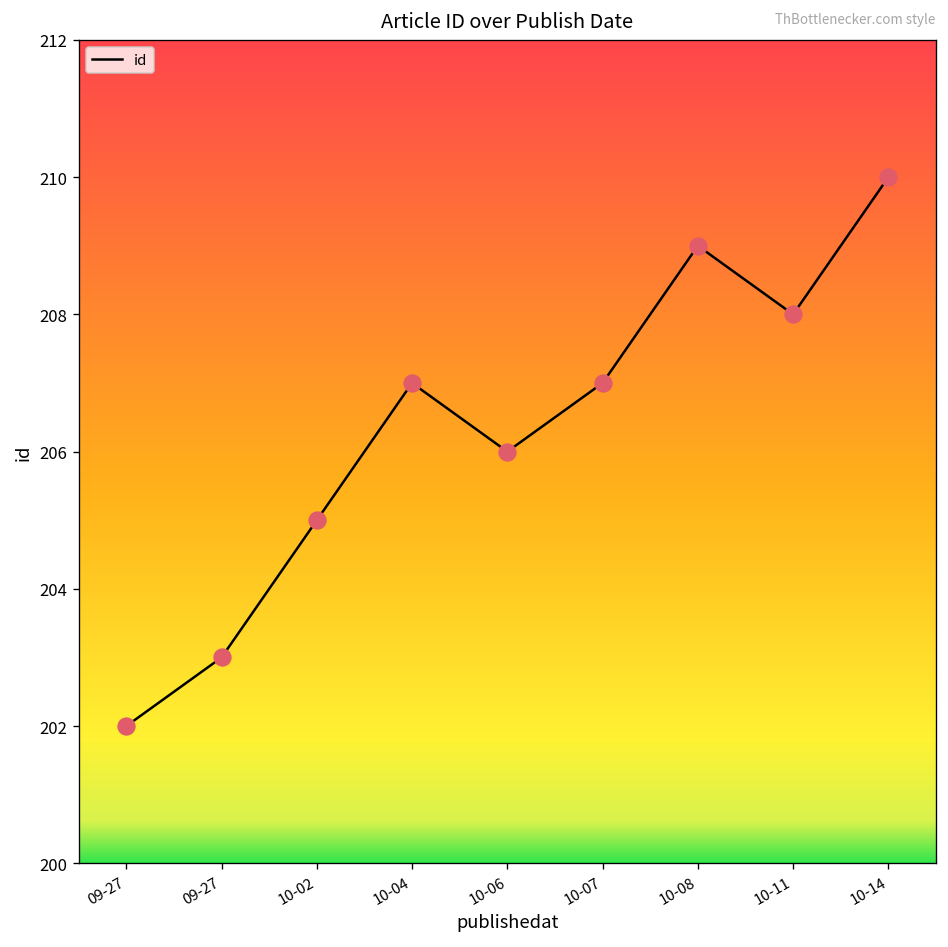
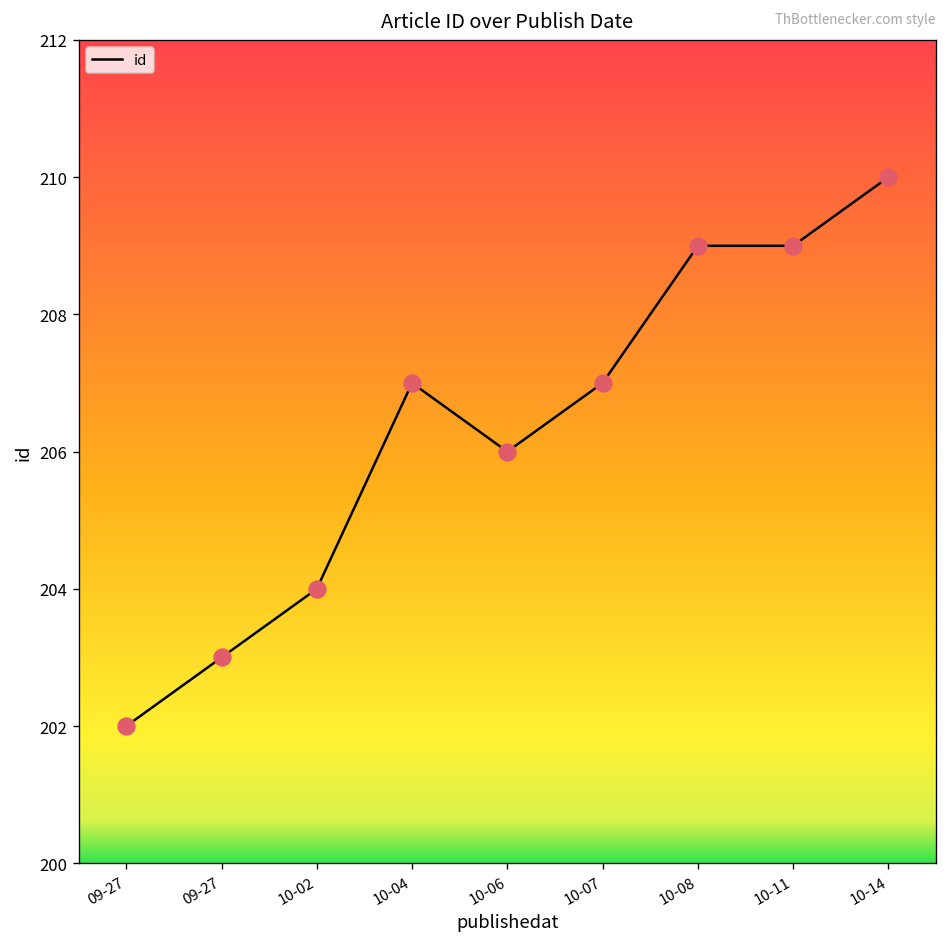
  {
-   "10-02": 205,
+   "10-02": 204,
    "10-04": 207,
    "10-06": 206,
    "10-07": 207,
    "10-08": 209,
-   "10-11": 208,
+   "10-11": 209,
    "10-14": 210
  }
